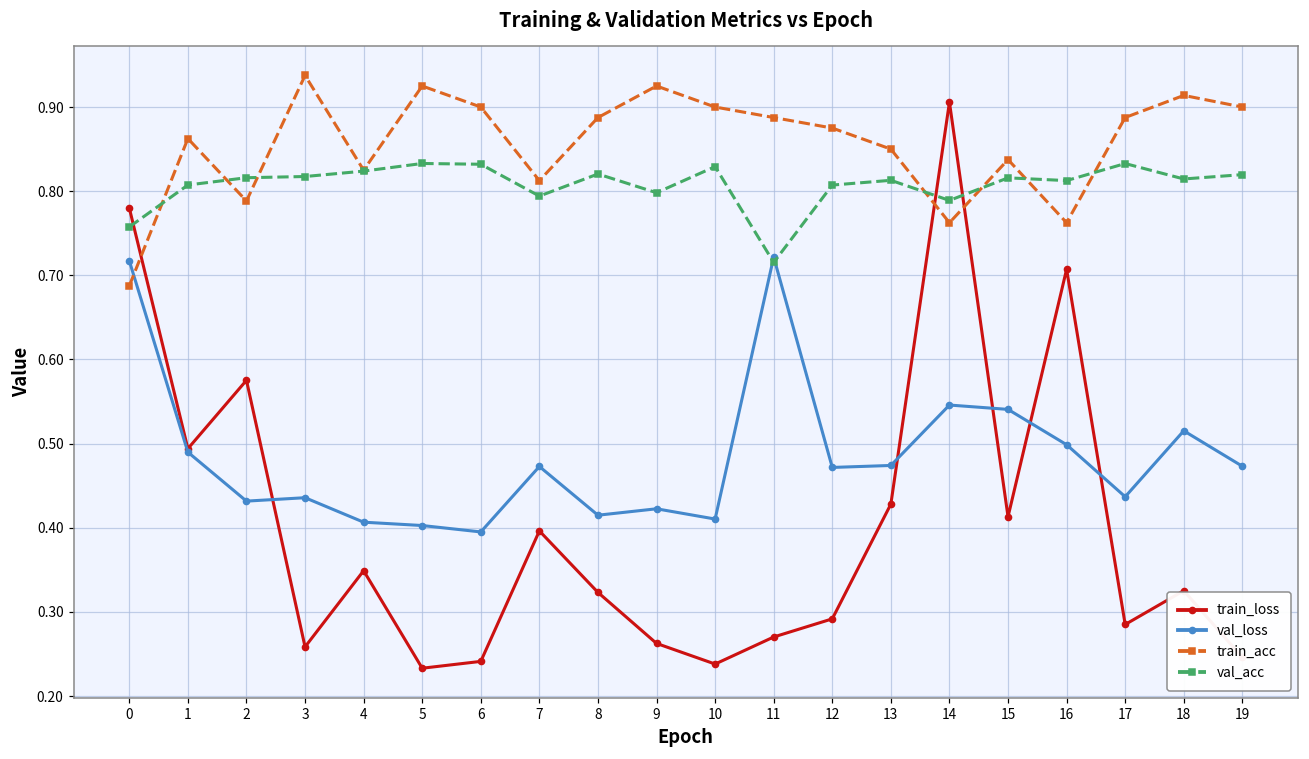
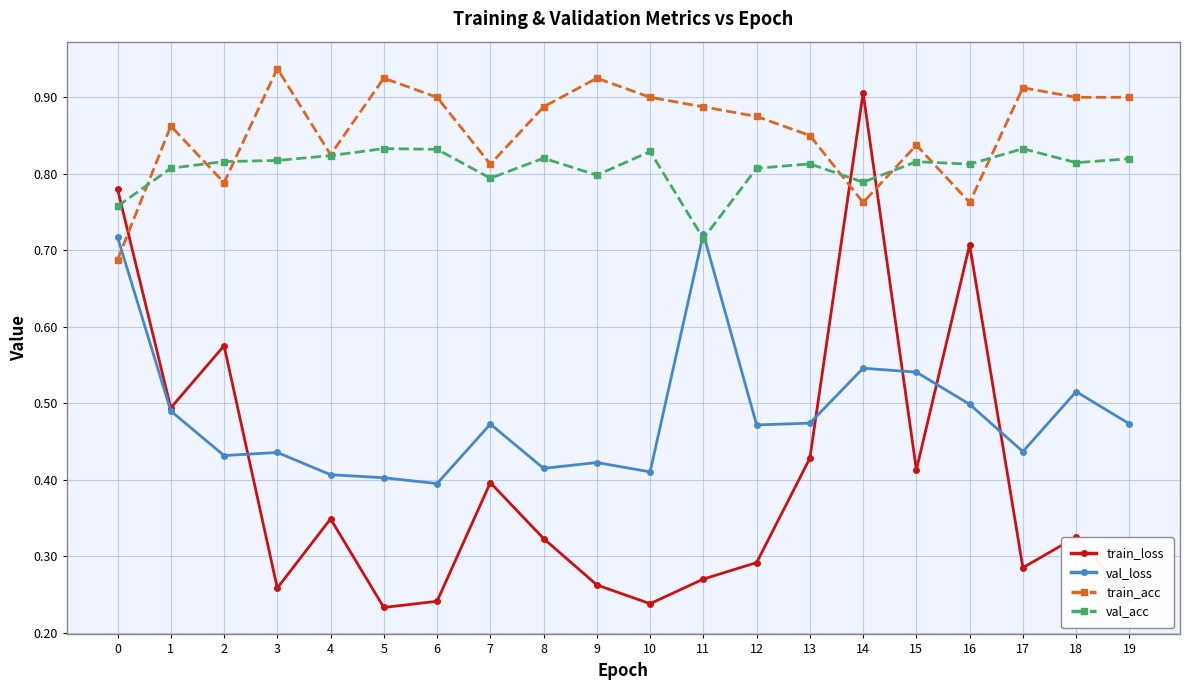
  {
    "train_loss": {
      "0": 0.78,
      "1": 0.49,
      "2": 0.58,
      "3": 0.26,
      "4": 0.35,
      "5": 0.23,
      "6": 0.24,
      "7": 0.40,
      "8": 0.32,
      "9": 0.26,
      "10": 0.24,
      "11": 0.27,
      "12": 0.29,
      "13": 0.43,
      "14": 0.91,
      "15": 0.41,
      "16": 0.71,
      "17": 0.29,
      "18": 0.33
    },
    "val_loss": {
      "0": 0.72,
      "1": 0.49,
      "2": 0.43,
      "3": 0.44,
      "4": 0.41,
      "5": 0.40,
      "6": 0.40,
      "7": 0.47,
      "8": 0.41,
      "9": 0.42,
      "10": 0.41,
      "11": 0.72,
      "12": 0.47,
      "13": 0.47,
      "14": 0.55,
      "15": 0.54,
      "16": 0.50,
      "17": 0.44,
      "18": 0.52,
      "19": 0.47
    },
    "train_acc": {
      "0": 0.69,
      "1": 0.86,
      "2": 0.79,
      "3": 0.94,
      "5": 0.93,
      "6": 0.90,
      "7": 0.81,
      "8": 0.89,
      "9": 0.93,
      "10": 0.90,
      "11": 0.89,
      "12": 0.88,
      "13": 0.85,
      "14": 0.76,
      "15": 0.84,
      "16": 0.76,
-     "17": 0.89,
-     "18": 0.91,
+     "17": 0.91,
+     "18": 0.90,
      "19": 0.90
    },
    "val_acc": {
      "0": 0.76,
      "1": 0.81,
      "2": 0.82,
      "3": 0.82,
      "5": 0.83,
      "6": 0.83,
      "7": 0.79,
      "8": 0.82,
      "9": 0.80,
      "10": 0.83,
      "11": 0.72,
      "12": 0.81,
      "13": 0.81,
      "14": 0.79,
      "15": 0.82,
      "16": 0.81,
      "17": 0.83,
      "18": 0.81,
      "19": 0.82
    }
  }
